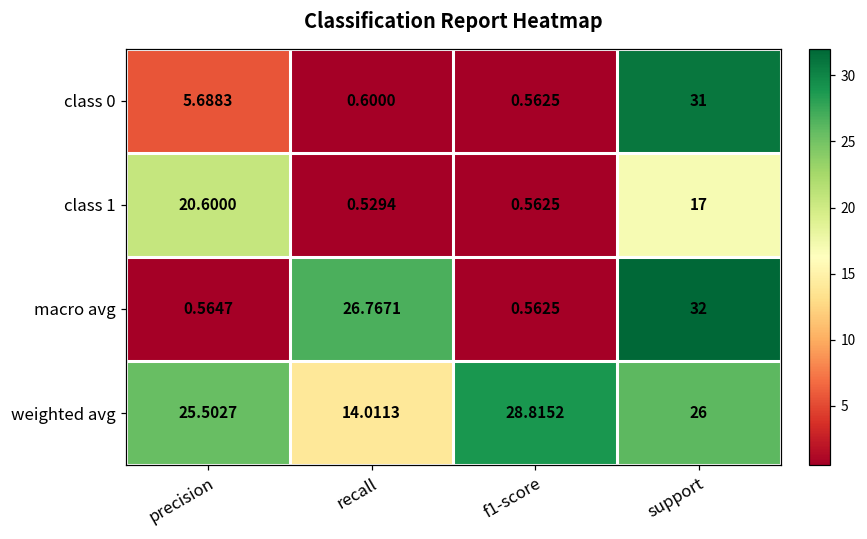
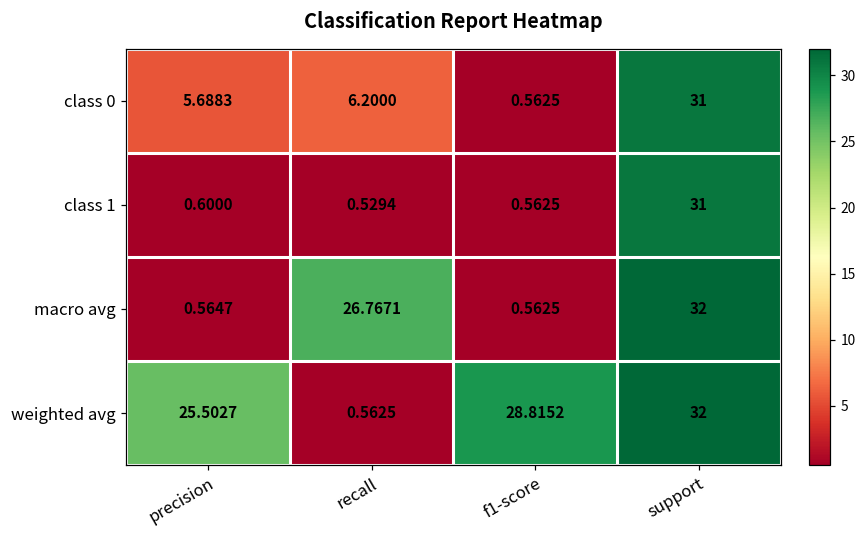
  {
    "class 0": {
      "precision": 5.6883,
-     "recall": 0.6000,
+     "recall": 6.2000,
      "f1-score": 0.5625,
      "support": 31
    },
    "class 1": {
-     "precision": 20.6000,
+     "precision": 0.6000,
      "recall": 0.5294,
      "f1-score": 0.5625,
-     "support": 17
+     "support": 31
    },
    "macro avg": {
      "precision": 0.5647,
      "recall": 26.7671,
      "f1-score": 0.5625,
      "support": 32
    },
    "weighted avg": {
      "precision": 25.5027,
-     "recall": 14.0113,
+     "recall": 0.5625,
      "f1-score": 28.8152,
-     "support": 26
+     "support": 32
    }
  }
